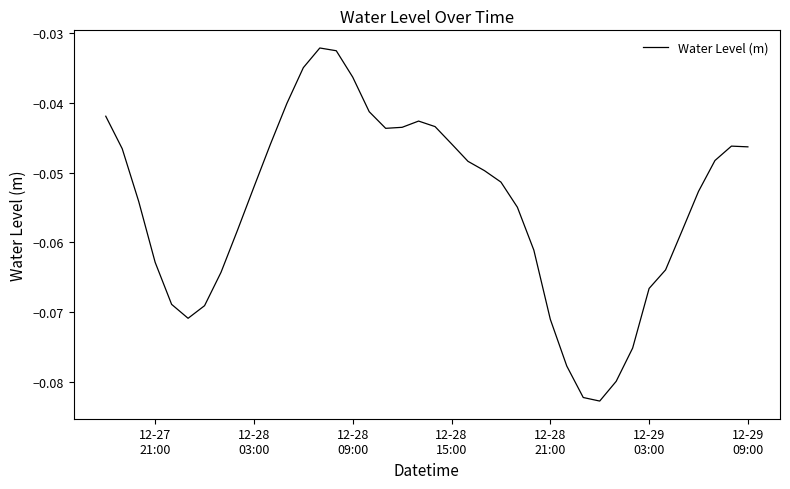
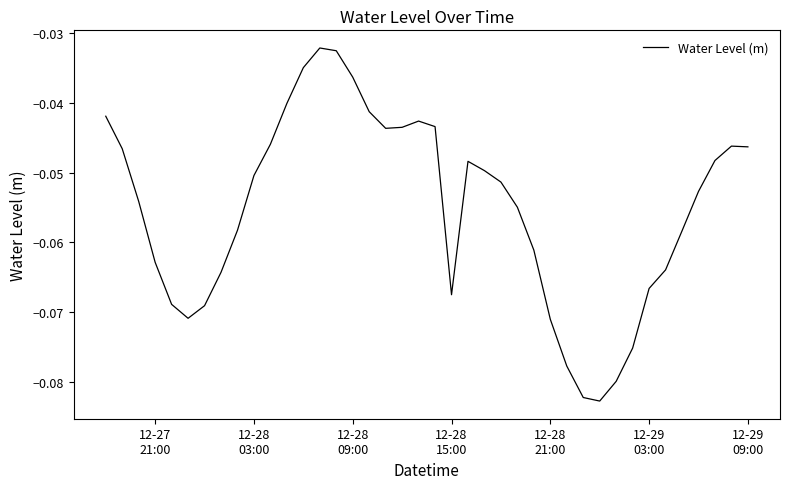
  {
    "12-27 21:00": -0.063,
-   "12-28 03:00": -0.052,
+   "12-28 03:00": -0.050,
    "12-28 09:00": -0.036,
-   "12-28 15:00": -0.046,
+   "12-28 15:00": -0.067,
    "12-28 21:00": -0.071,
    "12-29 03:00": -0.067,
    "12-29 09:00": -0.046
  }
